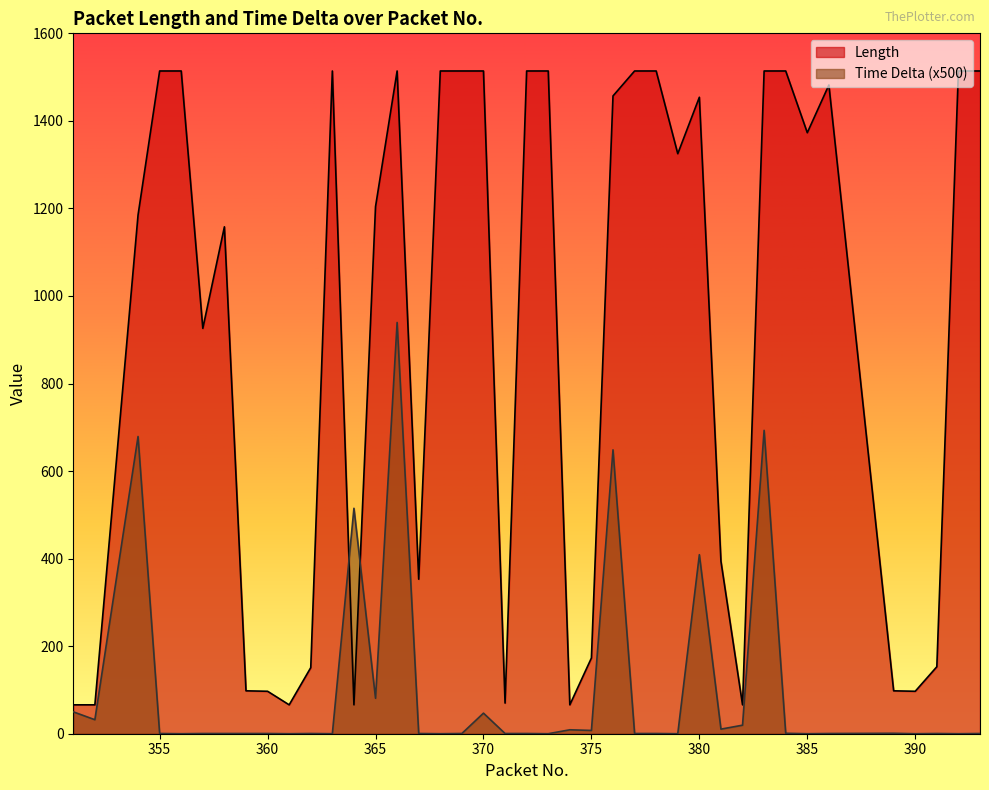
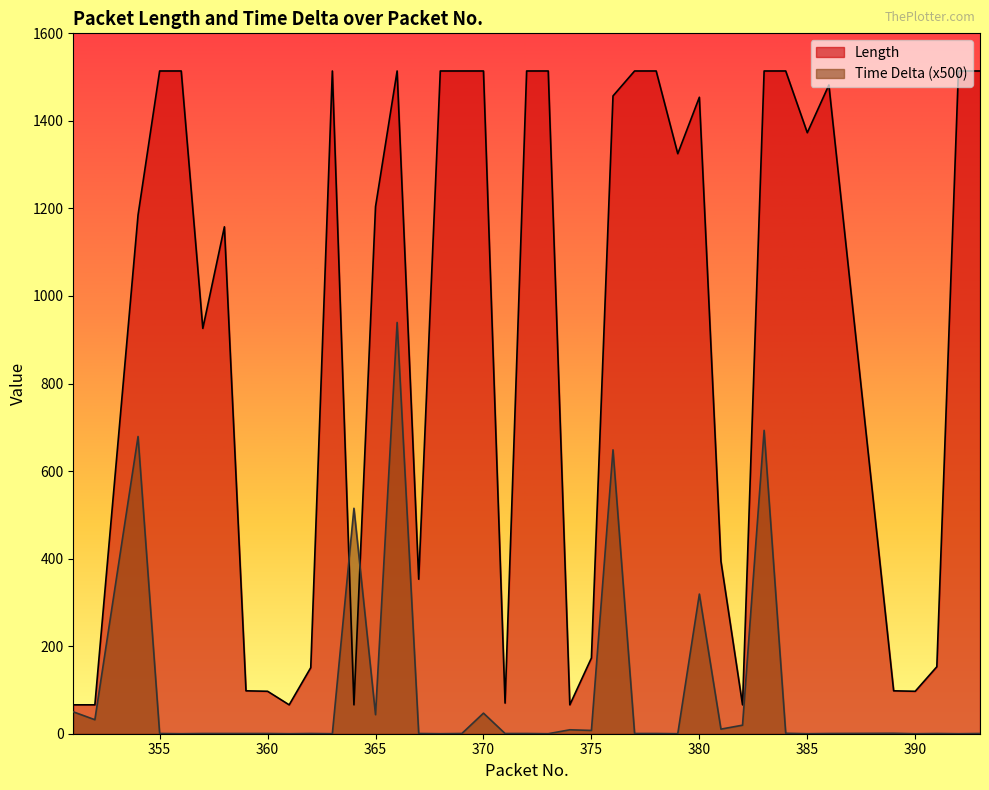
  {
    "Length": {
      "355": 1510,
      "360": 100,
      "365": 1200,
      "370": 1510,
      "375": 170,
      "380": 1450,
      "385": 1370,
      "390": 100
    },
    "Time Delta (x500)": {
      "355": 0,
      "360": 0,
-     "365": 80,
+     "365": 40,
      "370": 50,
      "375": 10,
-     "380": 410,
+     "380": 320,
      "385": 0,
      "390": 0
    }
  }
